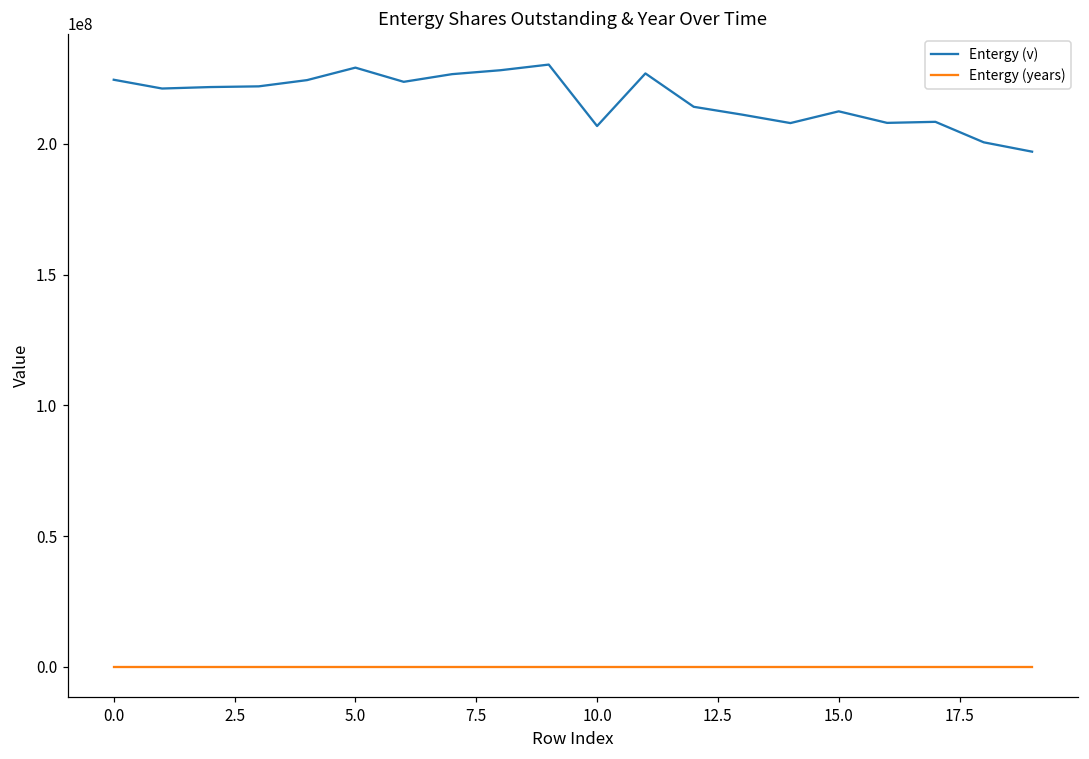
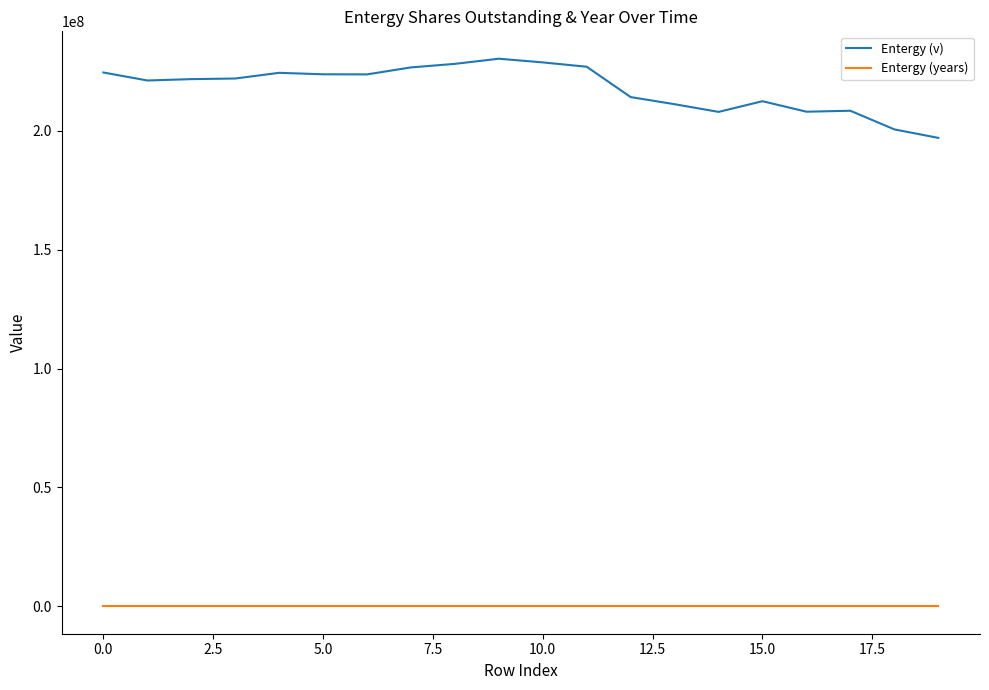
  {
    "Entergy (v)": {
      "0.0": 224000000,
-     "5.0": 229000000,
-     "10.0": 207000000,
+     "5.0": 224000000,
+     "10.0": 229000000,
      "15.0": 212000000
    },
    "Entergy (years)": {
      "0.0": 0,
      "5.0": 0,
      "10.0": 0,
      "15.0": 0
    }
  }
